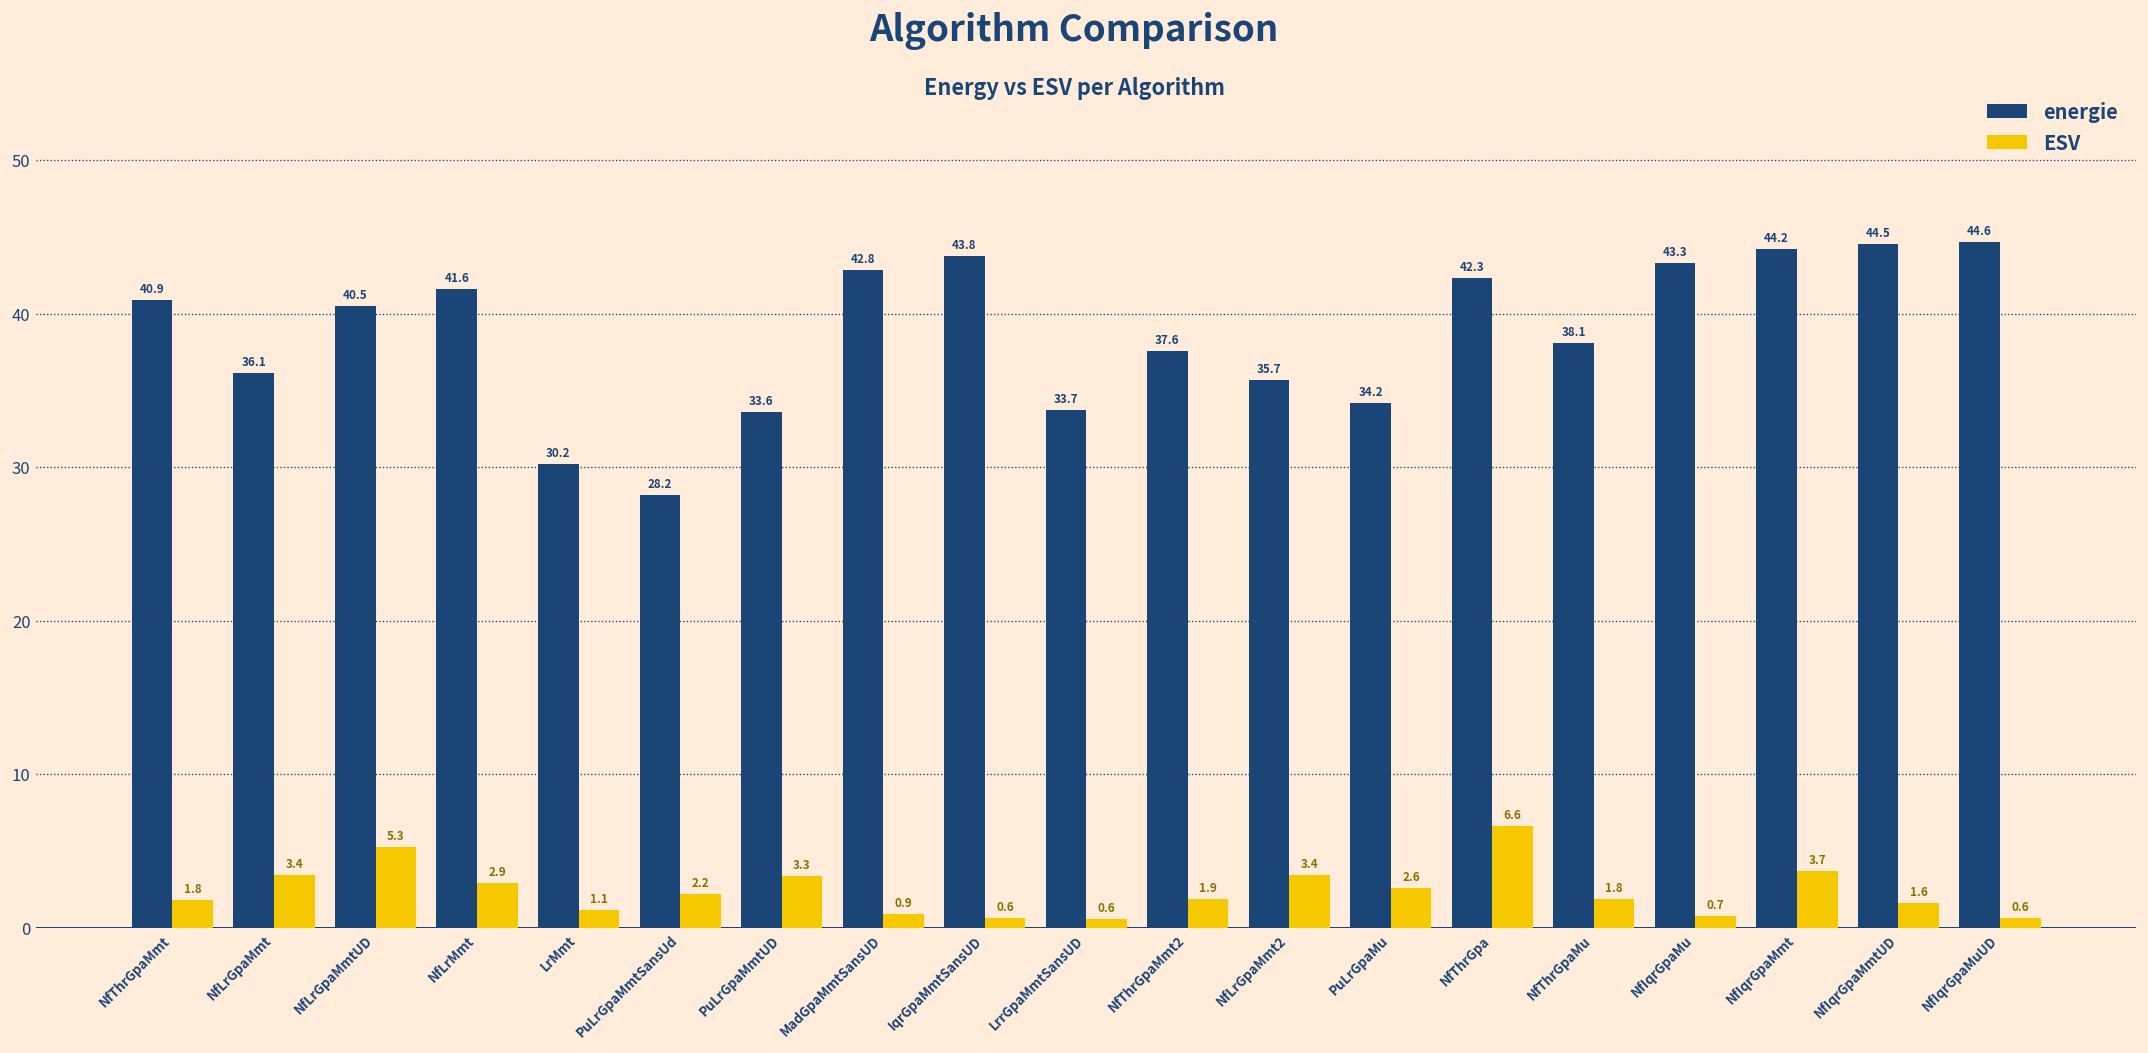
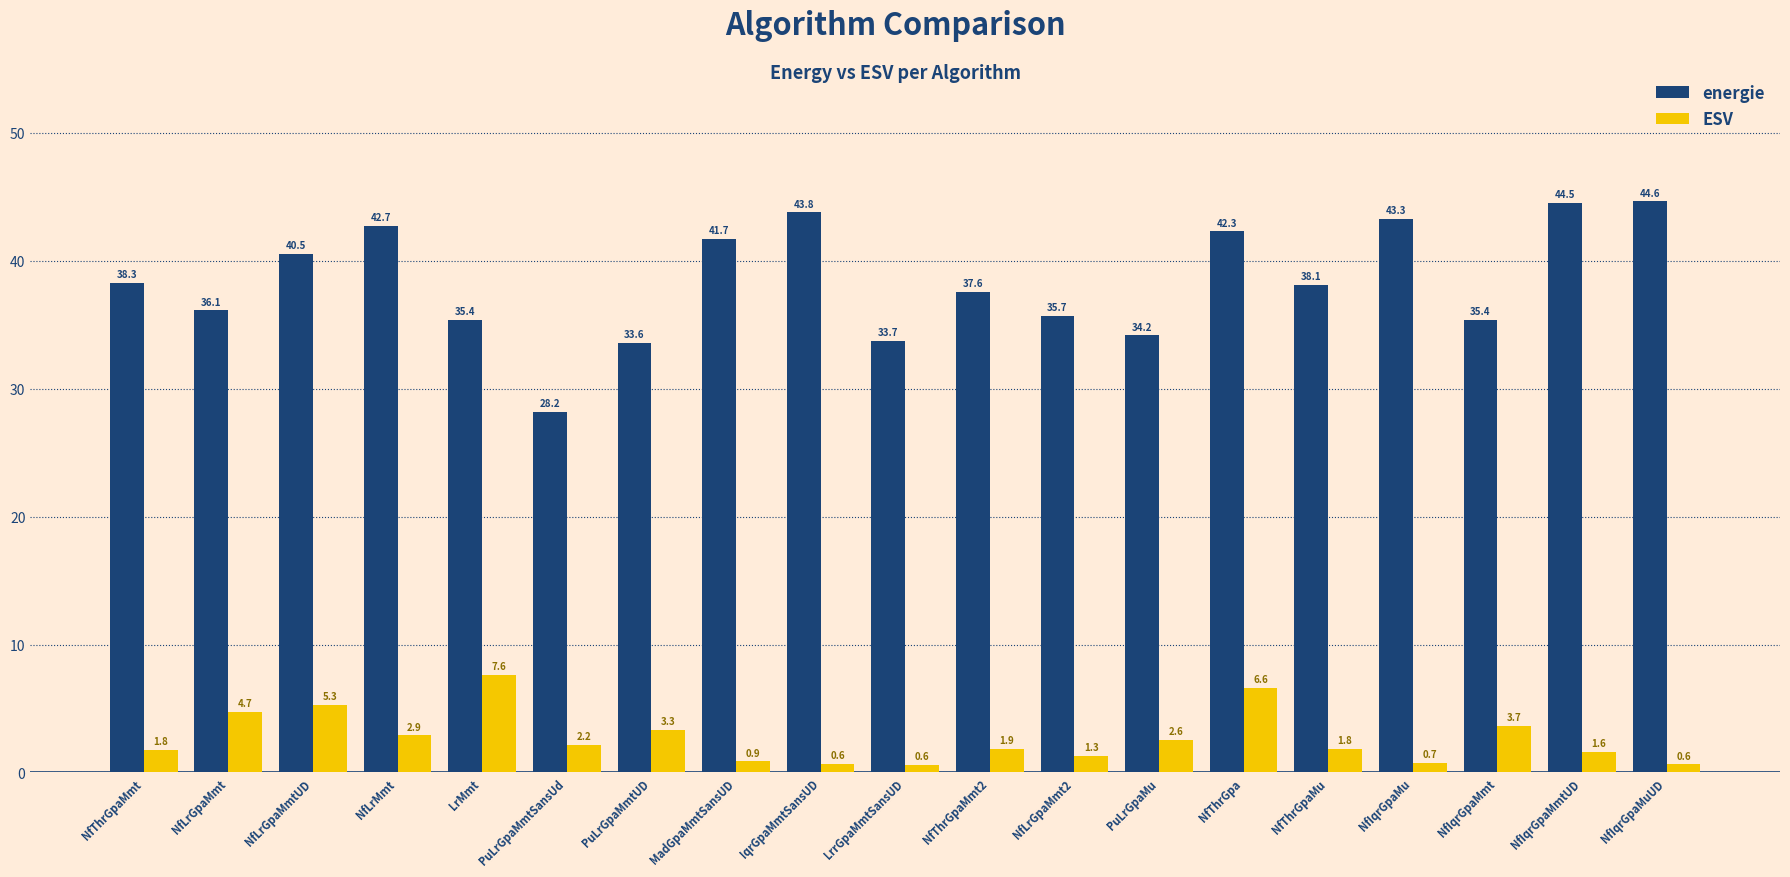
  {
    "energie": {
-     "NfThrGpaMmt": 40.9,
+     "NfThrGpaMmt": 38.3,
      "NfLrGpaMmt": 36.1,
      "NfLrGpaMmtUD": 40.5,
-     "NfLrMmt": 41.6,
-     "LrMmt": 30.2,
+     "NfLrMmt": 42.7,
+     "LrMmt": 35.4,
      "PuLrGpaMmtSansUd": 28.2,
      "PuLrGpaMmtUD": 33.6,
-     "MadGpaMmtSansUD": 42.8,
+     "MadGpaMmtSansUD": 41.7,
      "IqrGpaMmtSansUD": 43.8,
      "LrrGpaMmtSansUD": 33.7,
      "NfThrGpaMmt2": 37.6,
      "NfLrGpaMmt2": 35.7,
      "PuLrGpaMu": 34.2,
      "NfThrGpa": 42.3,
      "NfThrGpaMu": 38.1,
      "NfIqrGpaMu": 43.3,
-     "NfIqrGpaMmt": 44.2,
+     "NfIqrGpaMmt": 35.4,
      "NfIqrGpaMmtUD": 44.5,
      "NfIqrGpaMuUD": 44.6
    },
    "ESV": {
      "NfThrGpaMmt": 1.8,
-     "NfLrGpaMmt": 3.4,
+     "NfLrGpaMmt": 4.7,
      "NfLrGpaMmtUD": 5.3,
      "NfLrMmt": 2.9,
-     "LrMmt": 1.1,
+     "LrMmt": 7.6,
      "PuLrGpaMmtSansUd": 2.2,
      "PuLrGpaMmtUD": 3.3,
      "MadGpaMmtSansUD": 0.9,
      "IqrGpaMmtSansUD": 0.6,
      "LrrGpaMmtSansUD": 0.6,
      "NfThrGpaMmt2": 1.9,
-     "NfLrGpaMmt2": 3.4,
+     "NfLrGpaMmt2": 1.3,
      "PuLrGpaMu": 2.6,
      "NfThrGpa": 6.6,
      "NfThrGpaMu": 1.8,
      "NfIqrGpaMu": 0.7,
      "NfIqrGpaMmt": 3.7,
      "NfIqrGpaMmtUD": 1.6,
      "NfIqrGpaMuUD": 0.6
    }
  }
